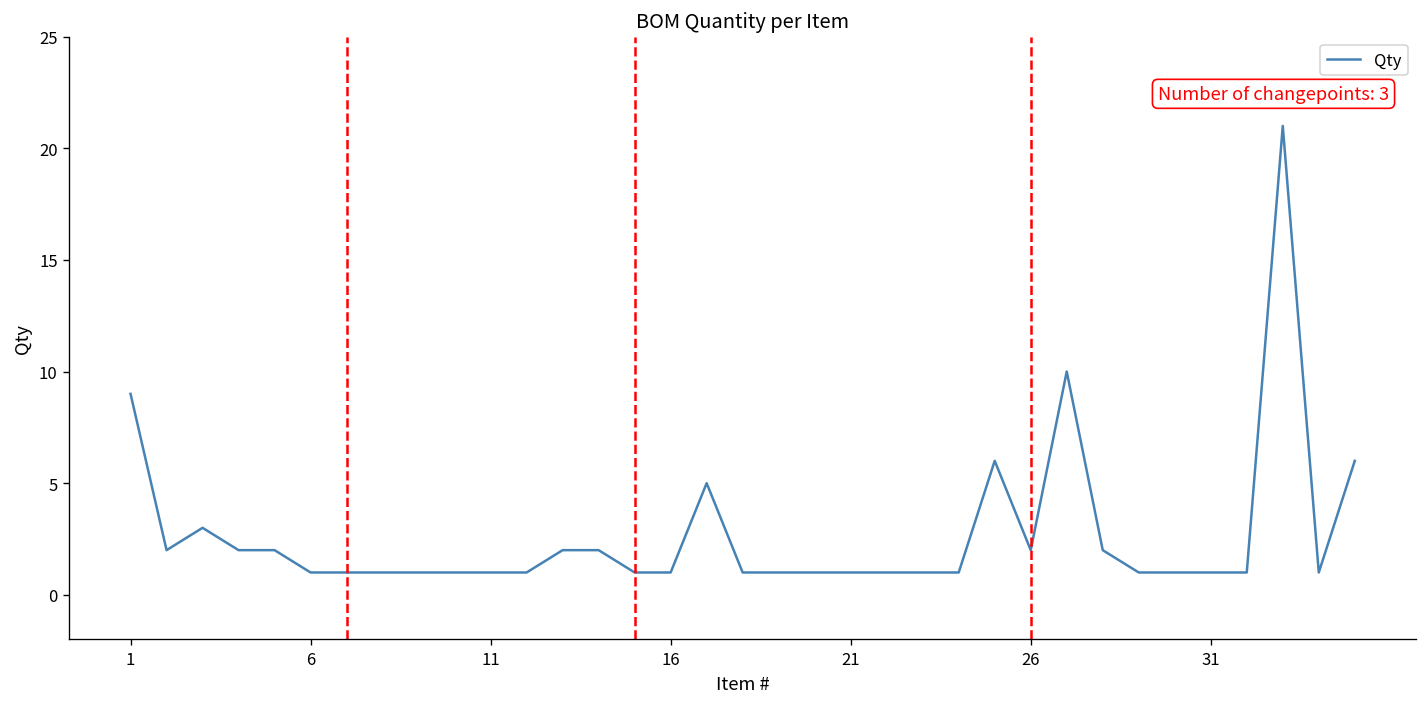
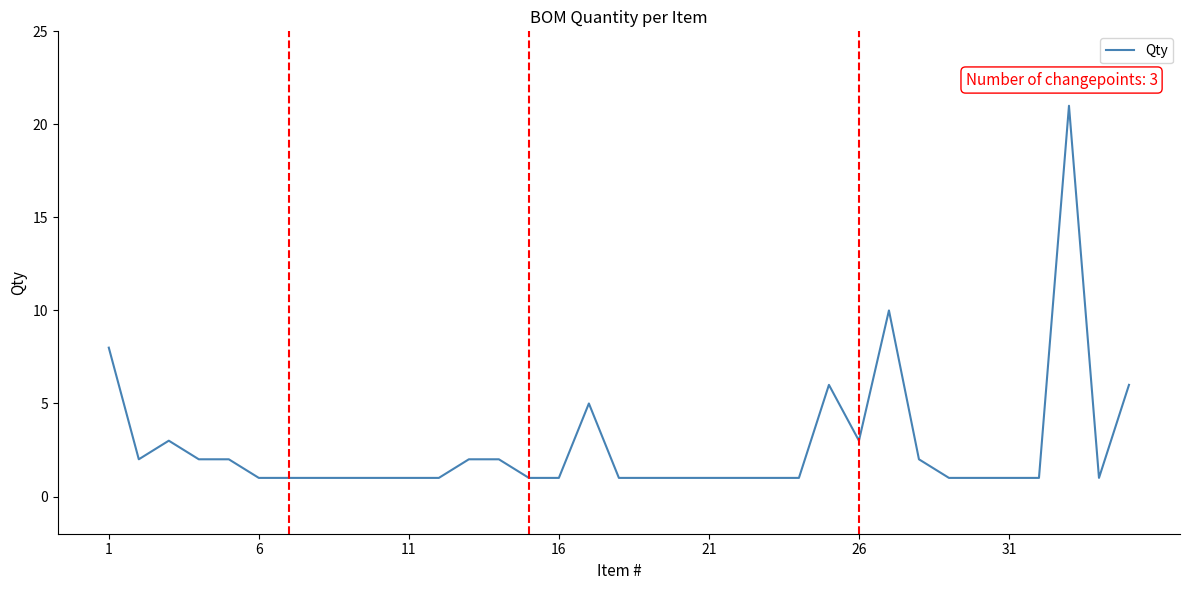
  {
-   "1": 9,
+   "1": 8,
    "6": 1,
    "11": 1,
    "16": 1,
    "21": 1,
-   "26": 2,
+   "26": 3,
    "31": 1
  }
